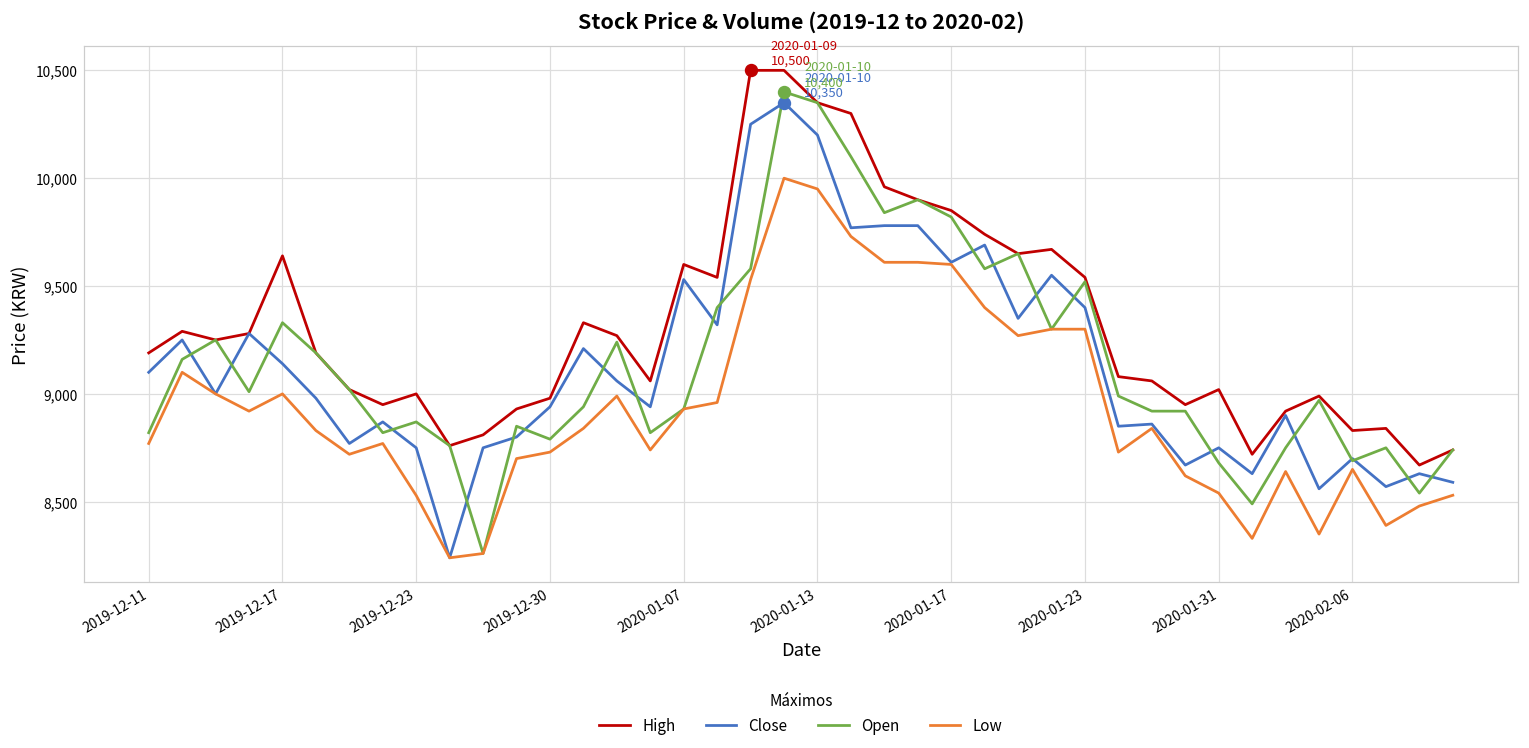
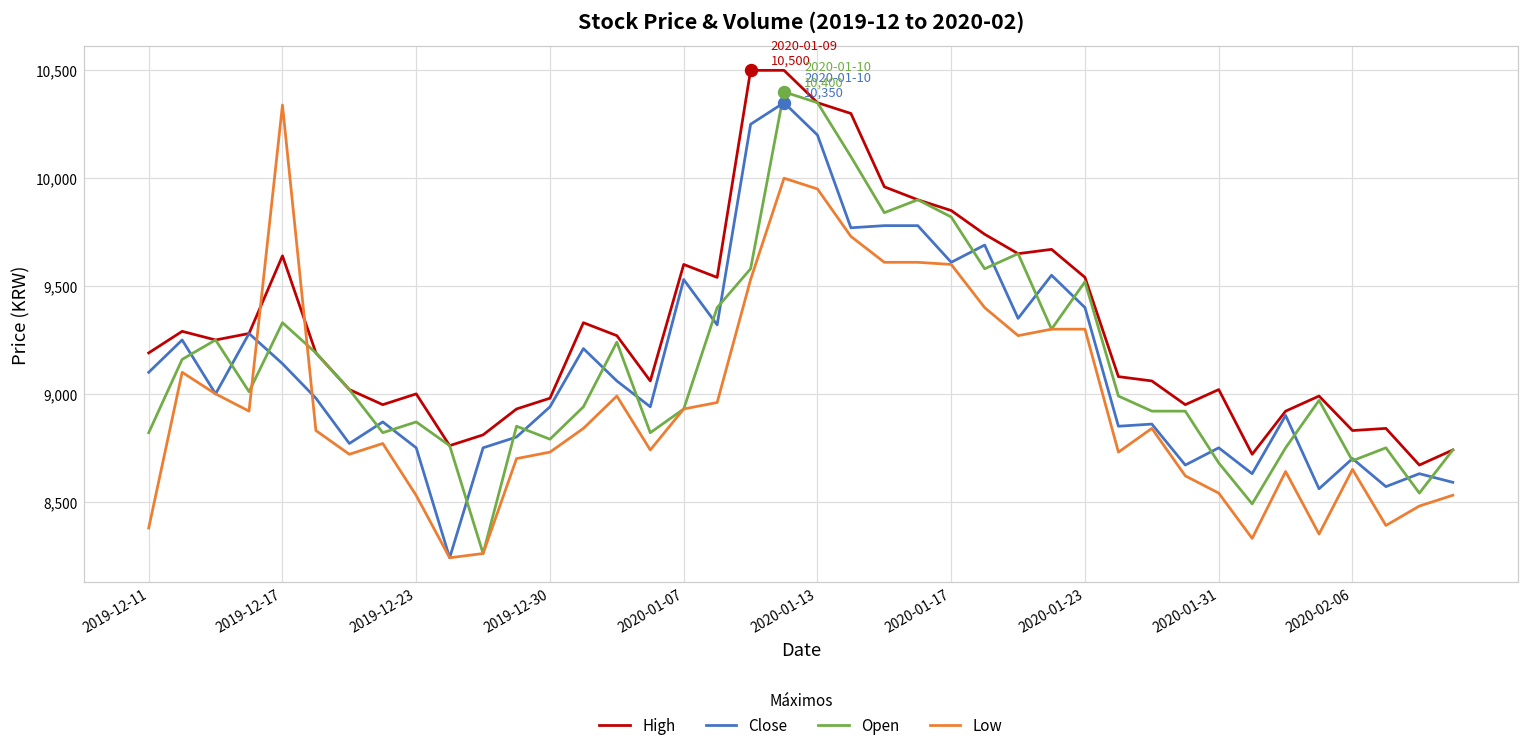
  {
    "Low": {
-     "2019-12-11": "8,770",
-     "2019-12-17": "9,000",
+     "2019-12-11": "8,380",
+     "2019-12-17": "10,340",
      "2019-12-23": "8,530",
      "2019-12-30": "8,730",
      "2020-01-13": "9,950",
      "2020-01-23": "9,300",
      "2020-01-31": "8,540",
      "2020-02-06": "8,650"
    }
  }
